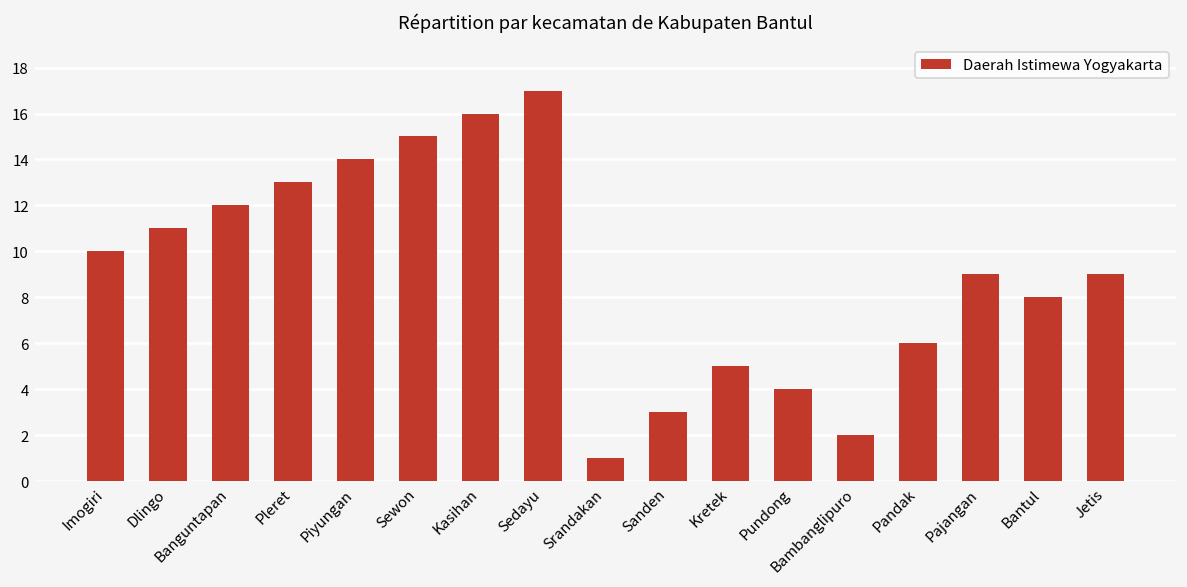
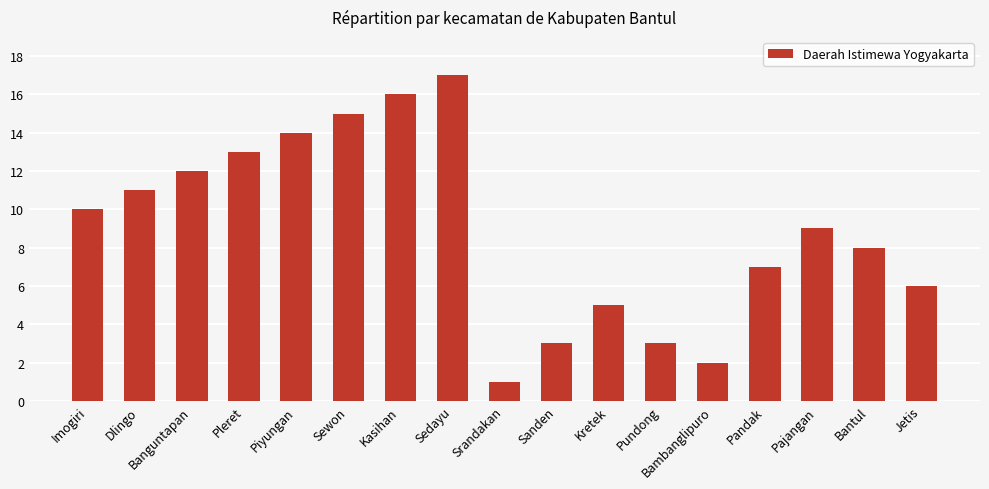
  {
    "Imogiri": 10,
    "Dlingo": 11,
    "Banguntapan": 12,
    "Pleret": 13,
    "Piyungan": 14,
    "Sewon": 15,
    "Kasihan": 16,
    "Sedayu": 17,
    "Srandakan": 1,
    "Sanden": 3,
    "Kretek": 5,
-   "Pundong": 4,
+   "Pundong": 3,
    "Bambanglipuro": 2,
-   "Pandak": 6,
+   "Pandak": 7,
    "Pajangan": 9,
    "Bantul": 8,
-   "Jetis": 9
+   "Jetis": 6
  }
